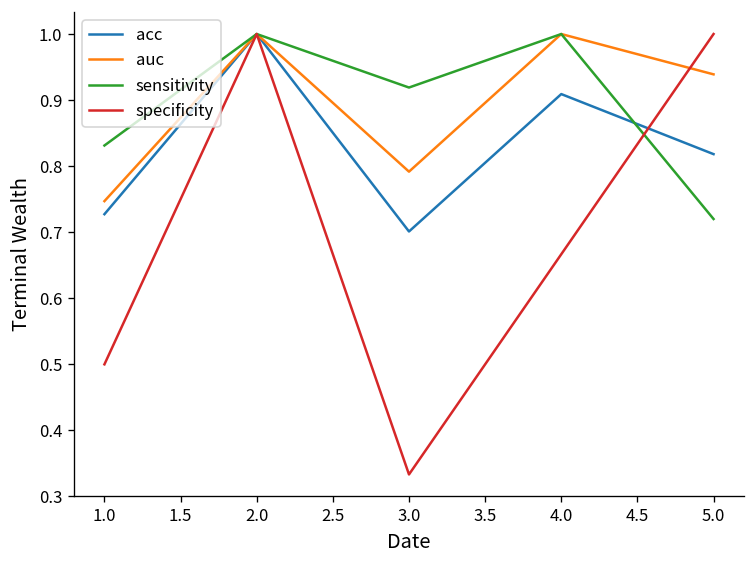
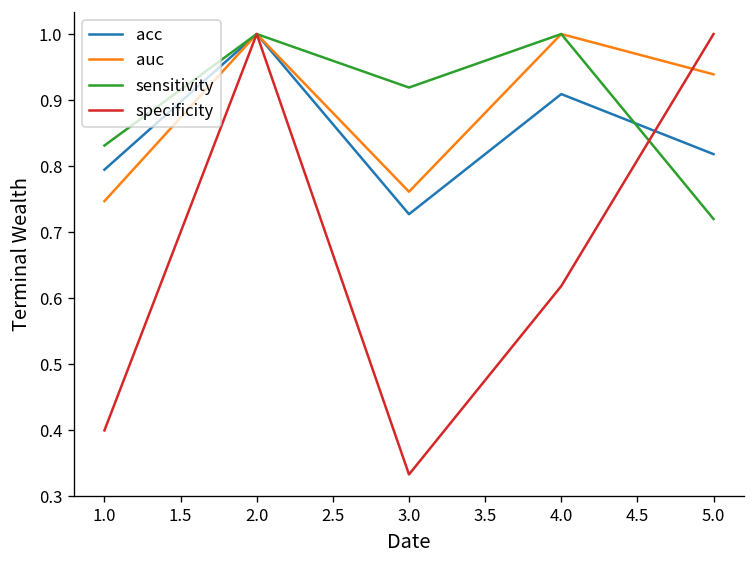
  {
    "acc": {
-     "1.0": 0.73,
-     "3.0": 0.70,
+     "1.0": 0.79,
+     "3.0": 0.73,
      "4.0": 0.91,
      "5.0": 0.82
    },
    "auc": {
      "1.0": 0.75,
-     "3.0": 0.79,
+     "3.0": 0.76,
      "5.0": 0.94
    },
    "sensitivity": {
      "1.0": 0.83,
      "3.0": 0.92,
      "5.0": 0.72
    },
    "specificity": {
-     "1.0": 0.5,
+     "1.0": 0.4,
      "3.0": 0.33,
-     "4.0": 0.67,
+     "4.0": 0.62,
      "5.0": 1.00
    }
  }
